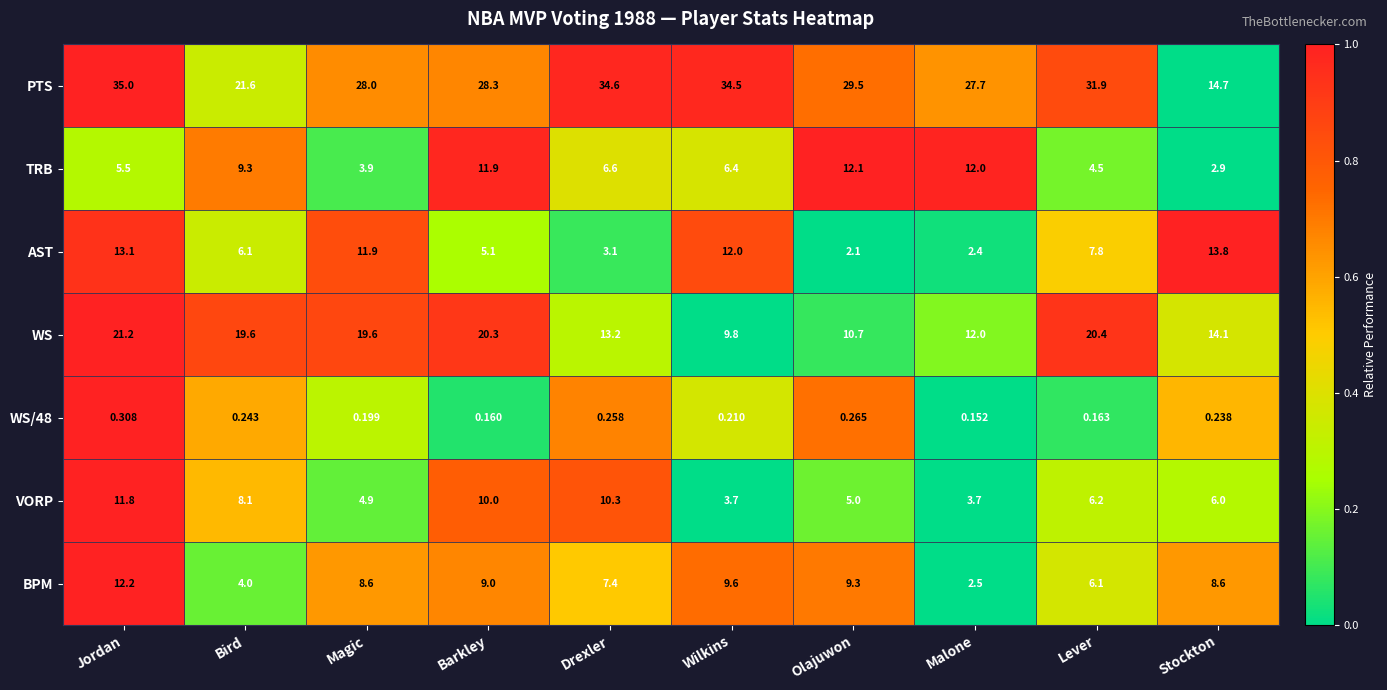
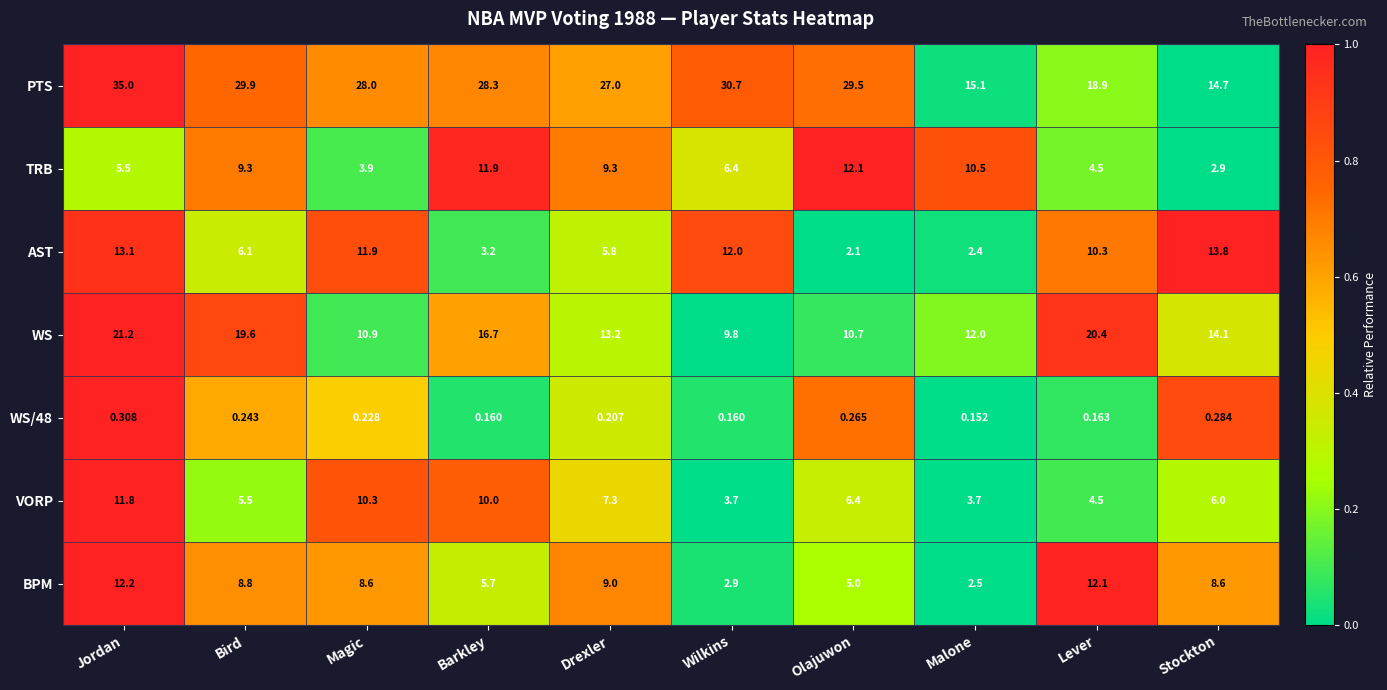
  {
    "PTS": {
      "Jordan": 35.0,
-     "Bird": 21.6,
+     "Bird": 29.9,
      "Magic": 28.0,
      "Barkley": 28.3,
-     "Drexler": 34.6,
-     "Wilkins": 34.5,
+     "Drexler": 27.0,
+     "Wilkins": 30.7,
      "Olajuwon": 29.5,
-     "Malone": 27.7,
-     "Lever": 31.9,
+     "Malone": 15.1,
+     "Lever": 18.9,
      "Stockton": 14.7
    },
    "TRB": {
      "Jordan": 5.5,
      "Bird": 9.3,
      "Magic": 3.9,
      "Barkley": 11.9,
-     "Drexler": 6.6,
+     "Drexler": 9.3,
      "Wilkins": 6.4,
      "Olajuwon": 12.1,
-     "Malone": 12.0,
+     "Malone": 10.5,
      "Lever": 4.5,
      "Stockton": 2.9
    },
    "AST": {
      "Jordan": 13.1,
      "Bird": 6.1,
      "Magic": 11.9,
-     "Barkley": 5.1,
-     "Drexler": 3.1,
+     "Barkley": 3.2,
+     "Drexler": 5.8,
      "Wilkins": 12.0,
      "Olajuwon": 2.1,
      "Malone": 2.4,
-     "Lever": 7.8,
+     "Lever": 10.3,
      "Stockton": 13.8
    },
    "WS": {
      "Jordan": 21.2,
      "Bird": 19.6,
-     "Magic": 19.6,
-     "Barkley": 20.3,
+     "Magic": 10.9,
+     "Barkley": 16.7,
      "Drexler": 13.2,
      "Wilkins": 9.8,
      "Olajuwon": 10.7,
      "Malone": 12.0,
      "Lever": 20.4,
      "Stockton": 14.1
    },
    "WS/48": {
      "Jordan": 0.308,
      "Bird": 0.243,
-     "Magic": 0.199,
+     "Magic": 0.228,
      "Barkley": 0.160,
-     "Drexler": 0.258,
-     "Wilkins": 0.210,
+     "Drexler": 0.207,
+     "Wilkins": 0.160,
      "Olajuwon": 0.265,
      "Malone": 0.152,
      "Lever": 0.163,
-     "Stockton": 0.238
+     "Stockton": 0.284
    },
    "VORP": {
      "Jordan": 11.8,
-     "Bird": 8.1,
-     "Magic": 4.9,
+     "Bird": 5.5,
+     "Magic": 10.3,
      "Barkley": 10.0,
-     "Drexler": 10.3,
+     "Drexler": 7.3,
      "Wilkins": 3.7,
-     "Olajuwon": 5.0,
+     "Olajuwon": 6.4,
      "Malone": 3.7,
-     "Lever": 6.2,
+     "Lever": 4.5,
      "Stockton": 6.0
    },
    "BPM": {
      "Jordan": 12.2,
-     "Bird": 4.0,
+     "Bird": 8.8,
      "Magic": 8.6,
-     "Barkley": 9.0,
-     "Drexler": 7.4,
-     "Wilkins": 9.6,
-     "Olajuwon": 9.3,
+     "Barkley": 5.7,
+     "Drexler": 9.0,
+     "Wilkins": 2.9,
+     "Olajuwon": 5.0,
      "Malone": 2.5,
-     "Lever": 6.1,
+     "Lever": 12.1,
      "Stockton": 8.6
    }
  }
